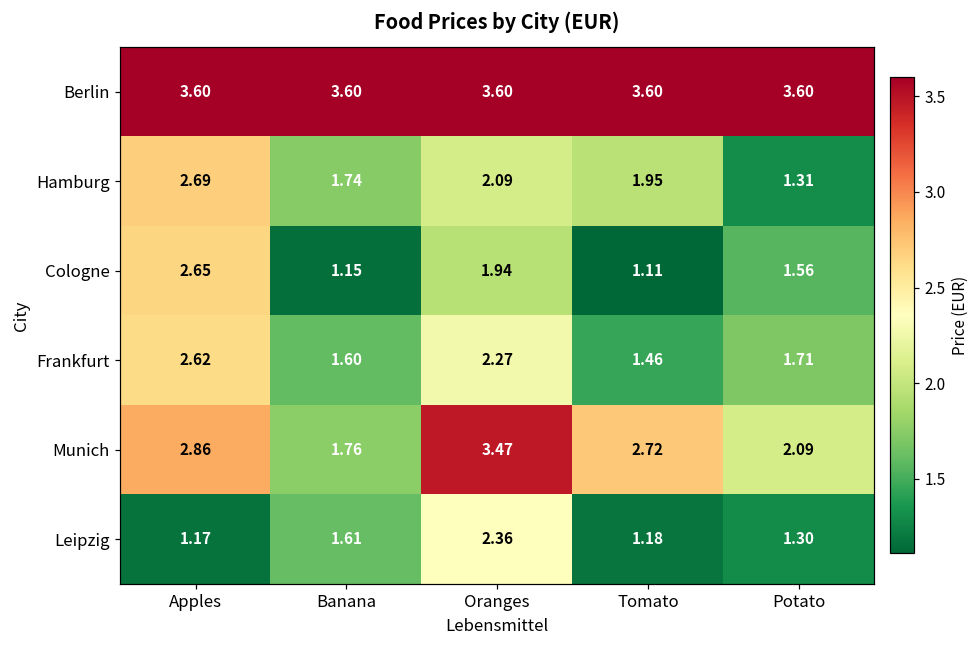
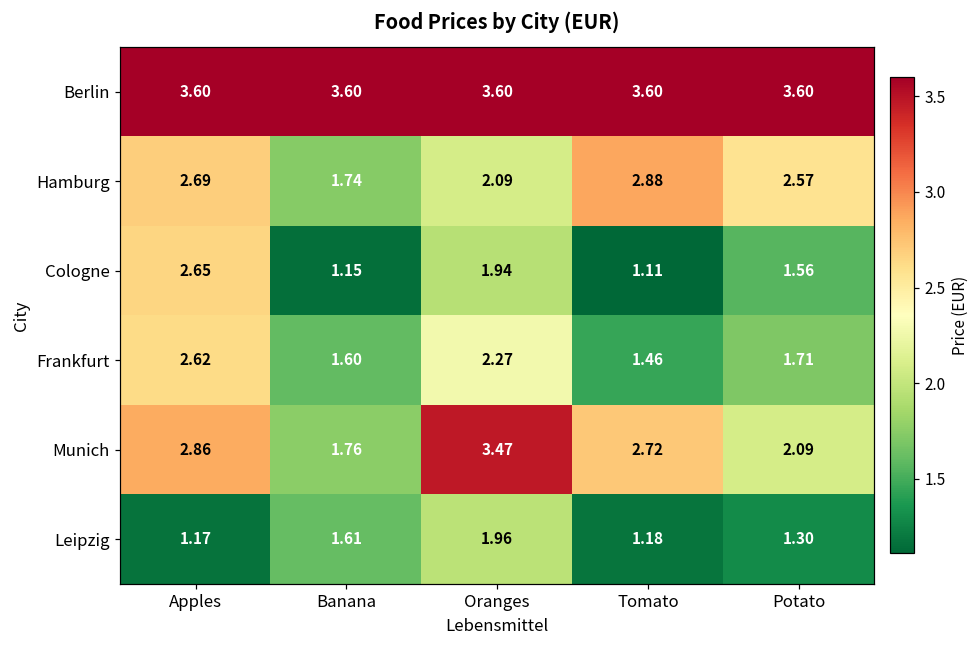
  {
    "Berlin": {
      "Apples": 3.60,
      "Banana": 3.60,
      "Oranges": 3.60,
      "Tomato": 3.60,
      "Potato": 3.60
    },
    "Hamburg": {
      "Apples": 2.69,
      "Banana": 1.74,
      "Oranges": 2.09,
-     "Tomato": 1.95,
-     "Potato": 1.31
+     "Tomato": 2.88,
+     "Potato": 2.57
    },
    "Cologne": {
      "Apples": 2.65,
      "Banana": 1.15,
      "Oranges": 1.94,
      "Tomato": 1.11,
      "Potato": 1.56
    },
    "Frankfurt": {
      "Apples": 2.62,
      "Banana": 1.60,
      "Oranges": 2.27,
      "Tomato": 1.46,
      "Potato": 1.71
    },
    "Munich": {
      "Apples": 2.86,
      "Banana": 1.76,
      "Oranges": 3.47,
      "Tomato": 2.72,
      "Potato": 2.09
    },
    "Leipzig": {
      "Apples": 1.17,
      "Banana": 1.61,
-     "Oranges": 2.36,
+     "Oranges": 1.96,
      "Tomato": 1.18,
      "Potato": 1.30
    }
  }
